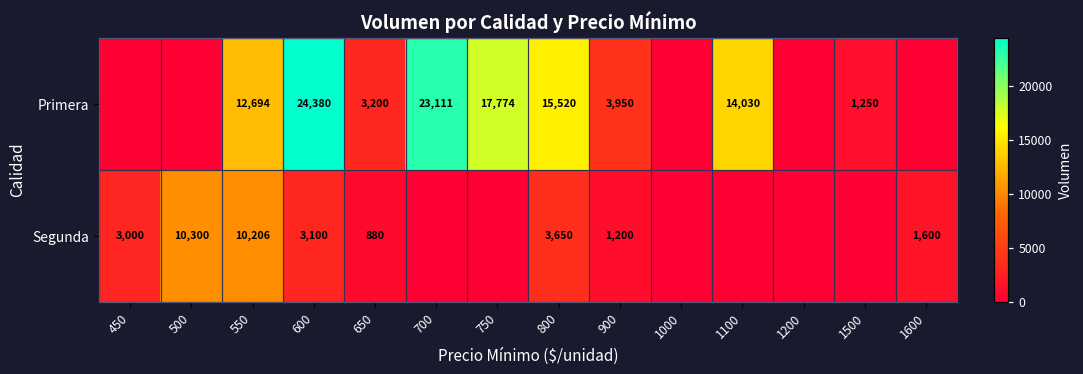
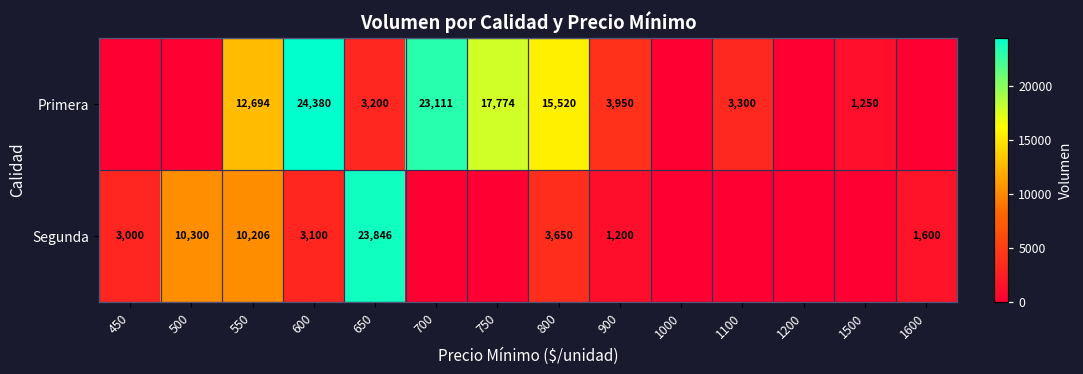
  {
    "Primera": {
      "550": "12,694",
      "600": "24,380",
      "650": "3,200",
      "700": "23,111",
      "750": "17,774",
      "800": "15,520",
      "900": "3,950",
-     "1100": "14,030",
+     "1100": "3,300",
      "1500": "1,250"
    },
    "Segunda": {
      "450": "3,000",
      "500": "10,300",
      "550": "10,206",
      "600": "3,100",
-     "650": "880",
+     "650": "23,846",
      "800": "3,650",
      "900": "1,200",
      "1600": "1,600"
    }
  }
